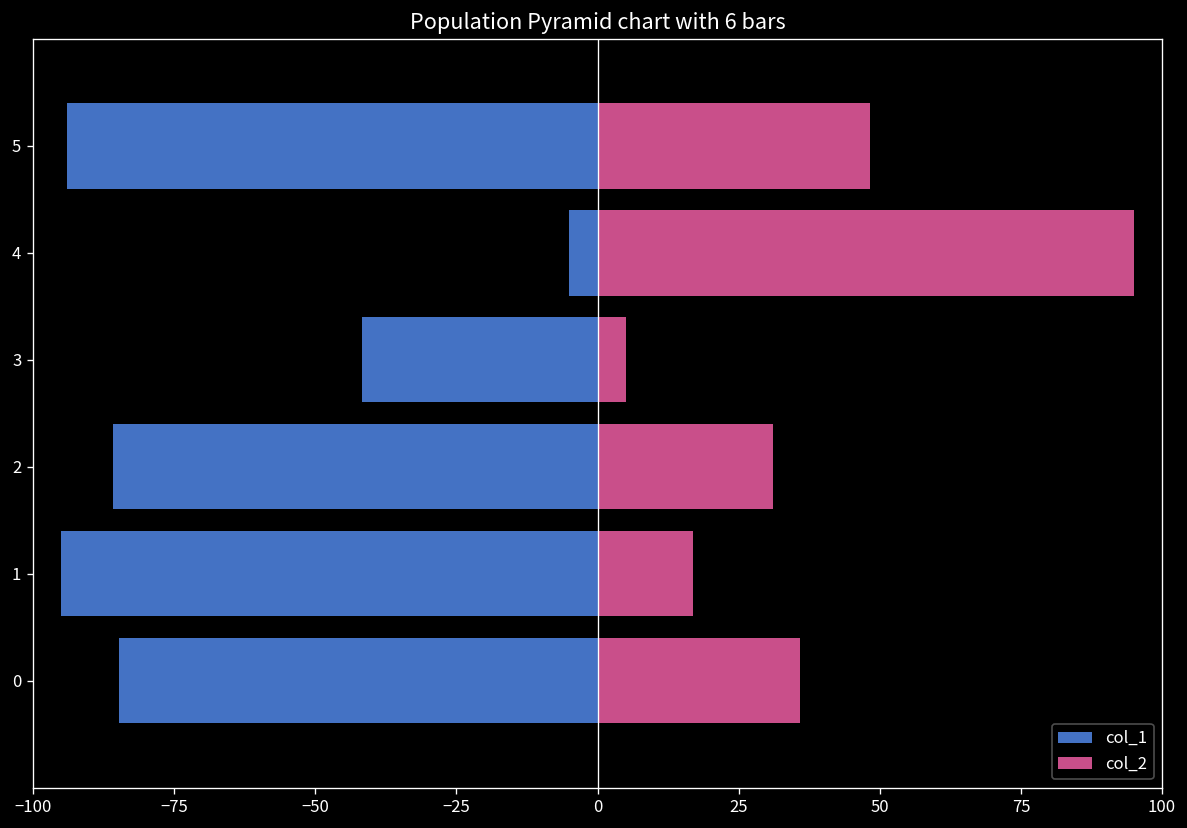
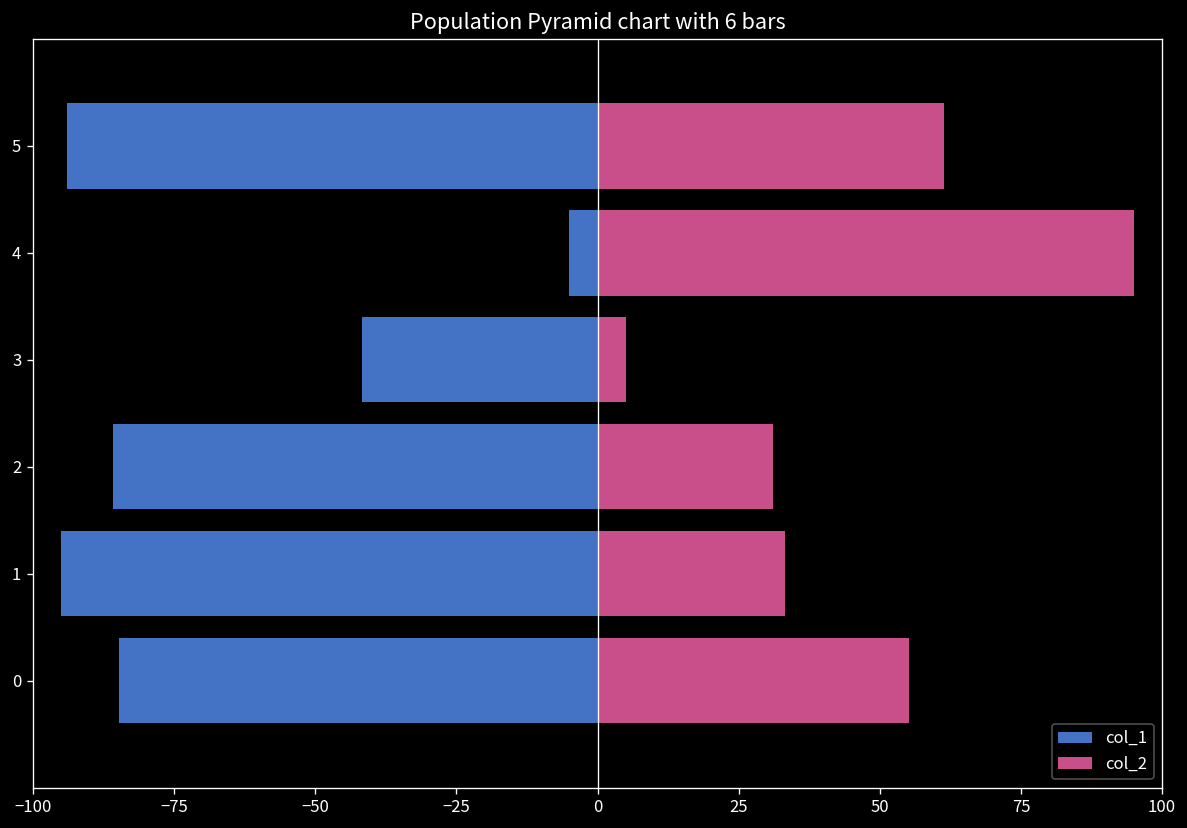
  {
    "col_1": {
      "5": -94,
      "4": -5,
      "3": -42,
      "2": -86,
      "1": -95,
      "0": -85
    },
    "col_2": {
-     "5": 48,
+     "5": 61,
      "4": 95,
      "3": 5,
      "2": 31,
-     "1": 17,
-     "0": 36
+     "1": 33,
+     "0": 55
    }
  }
